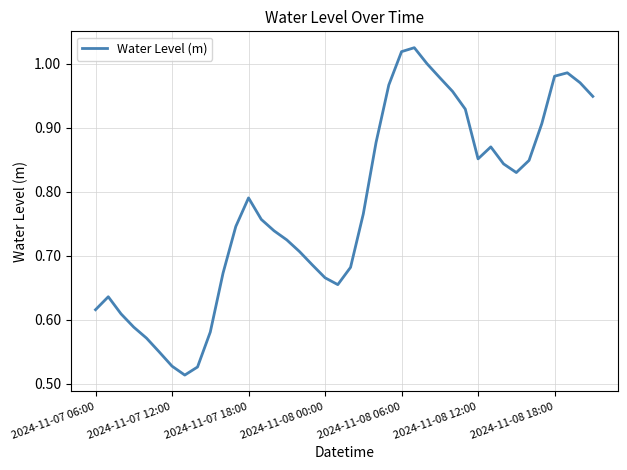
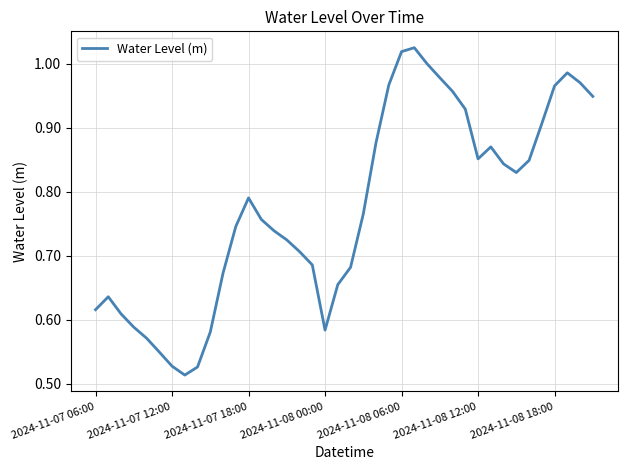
  {
    "2024-11-07 06:00": 0.62,
    "2024-11-07 12:00": 0.53,
    "2024-11-07 18:00": 0.79,
-   "2024-11-08 00:00": 0.67,
+   "2024-11-08 00:00": 0.58,
    "2024-11-08 06:00": 1.02,
    "2024-11-08 12:00": 0.85,
-   "2024-11-08 18:00": 0.98
+   "2024-11-08 18:00": 0.97
  }
